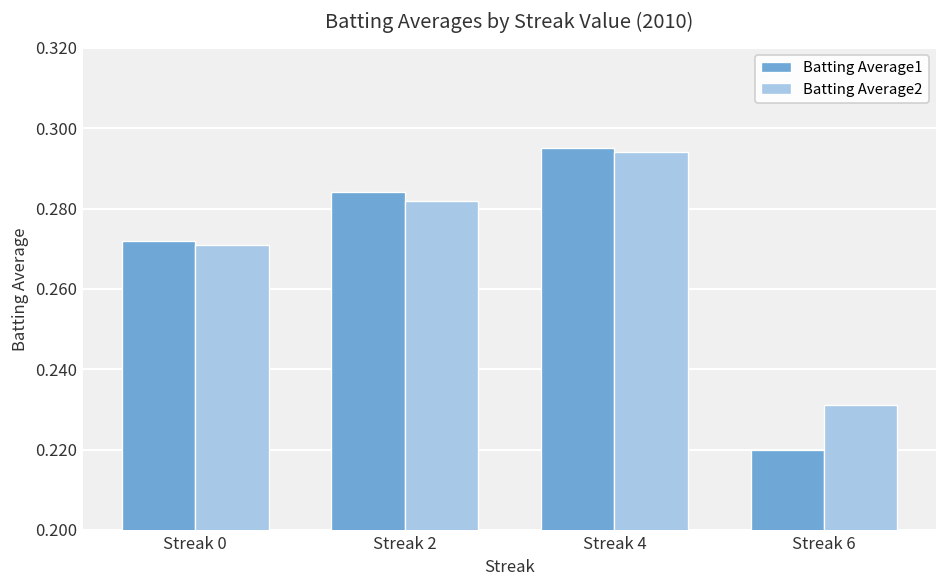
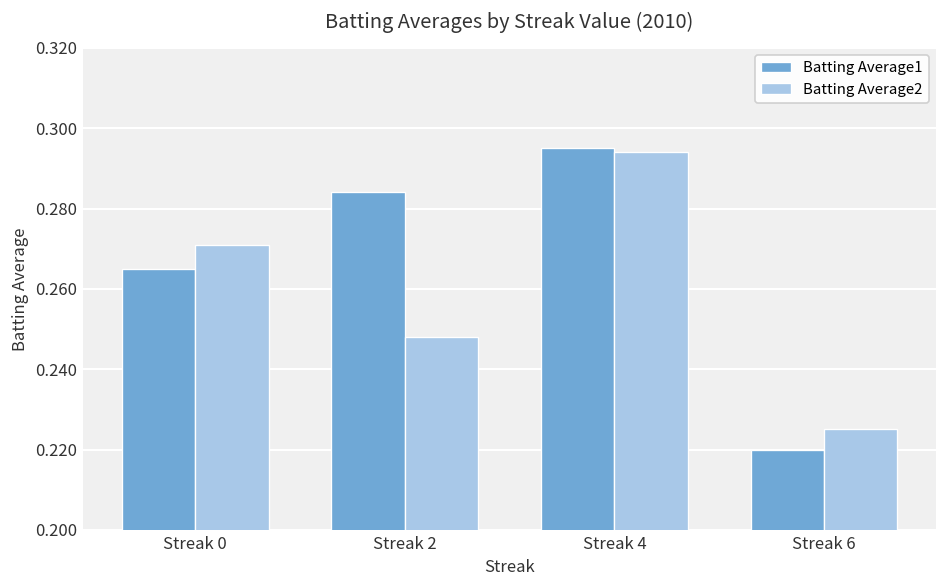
  {
    "Batting Average1": {
-     "Streak 0": 0.272,
+     "Streak 0": 0.265,
      "Streak 2": 0.284,
      "Streak 4": 0.295,
      "Streak 6": 0.220
    },
    "Batting Average2": {
      "Streak 0": 0.271,
-     "Streak 2": 0.282,
+     "Streak 2": 0.248,
      "Streak 4": 0.294,
-     "Streak 6": 0.231
+     "Streak 6": 0.225
    }
  }
